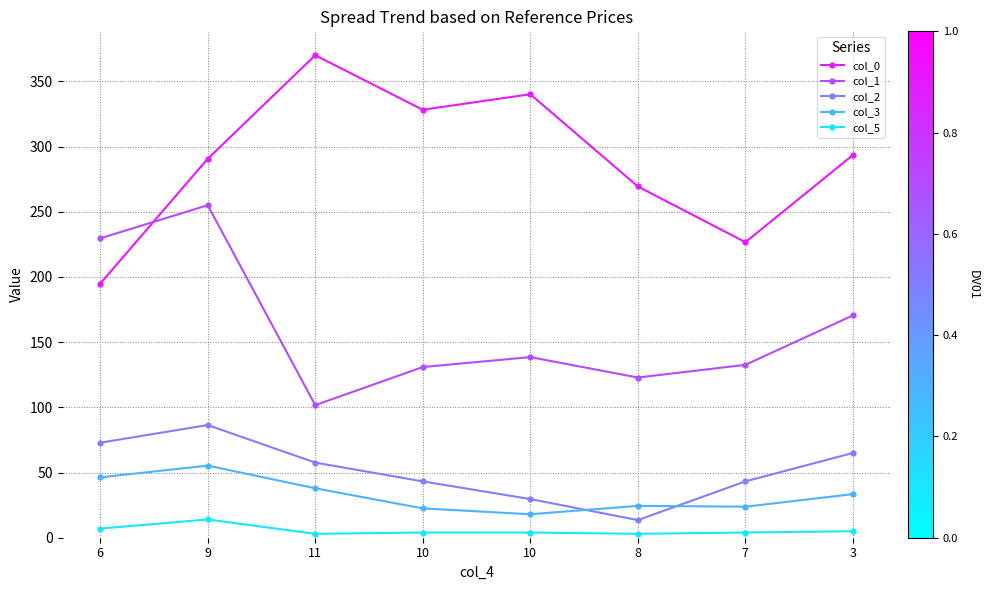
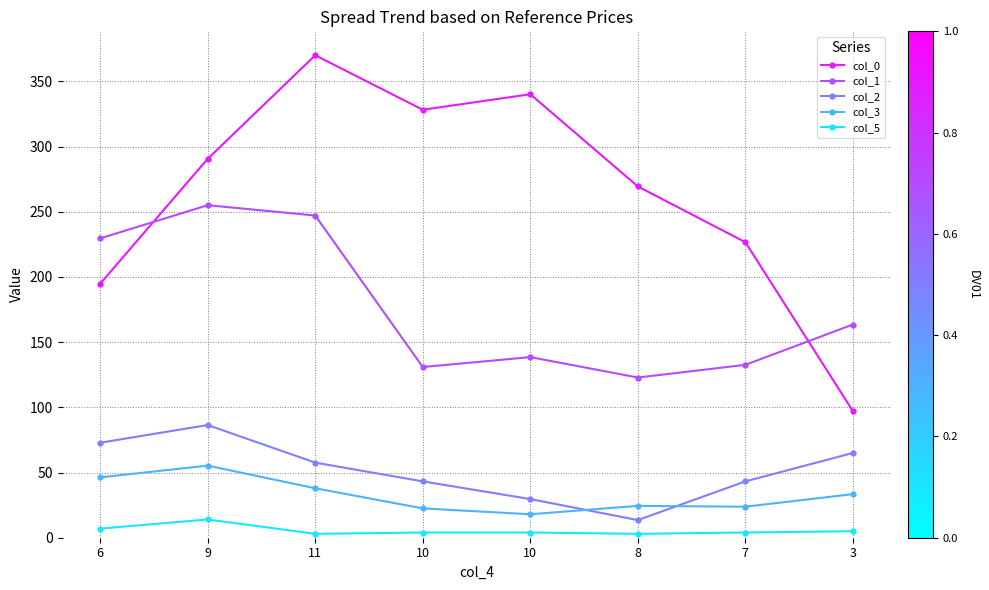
  {
    "col_0": {
      "6": 195,
      "9": 291,
      "11": 370,
      "8": 269,
      "7": 227,
-     "3": 294
+     "3": 97
    },
    "col_1": {
      "6": 230,
      "9": 255,
-     "11": 102,
+     "11": 247,
      "8": 123,
      "7": 133,
-     "3": 171
+     "3": 164
    },
    "col_2": {
      "6": 73,
      "9": 86,
      "11": 58,
      "8": 14,
      "7": 43,
      "3": 65
    },
    "col_3": {
      "6": 46,
      "9": 55,
      "11": 38,
      "8": 24,
      "7": 24,
      "3": 33
    },
    "col_5": {
      "6": 7,
      "9": 14,
      "11": 3,
      "8": 3,
      "7": 4,
      "3": 5
    }
  }
